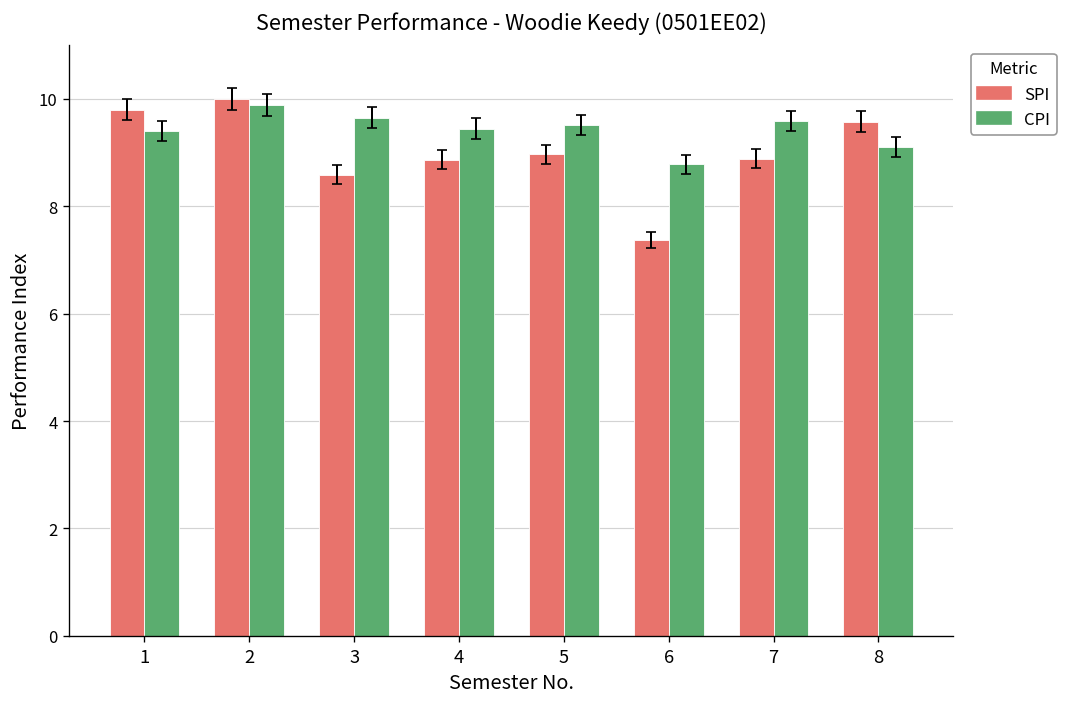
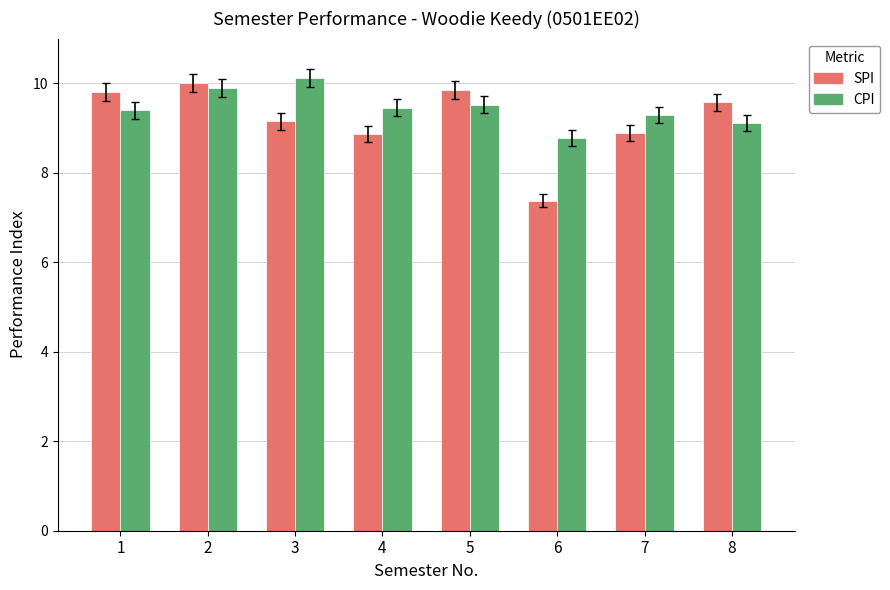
  {
    "SPI": {
      "1": 9.8,
      "2": 10.0,
-     "3": 8.6,
+     "3": 9.2,
      "4": 8.9,
-     "5": 9.0,
+     "5": 9.9,
      "6": 7.4,
      "7": 8.9,
      "8": 9.6
    },
    "CPI": {
      "1": 9.4,
      "2": 9.9,
-     "3": 9.7,
+     "3": 10.1,
      "4": 9.5,
      "5": 9.5,
      "6": 8.8,
-     "7": 9.6,
+     "7": 9.3,
      "8": 9.1
    }
  }
